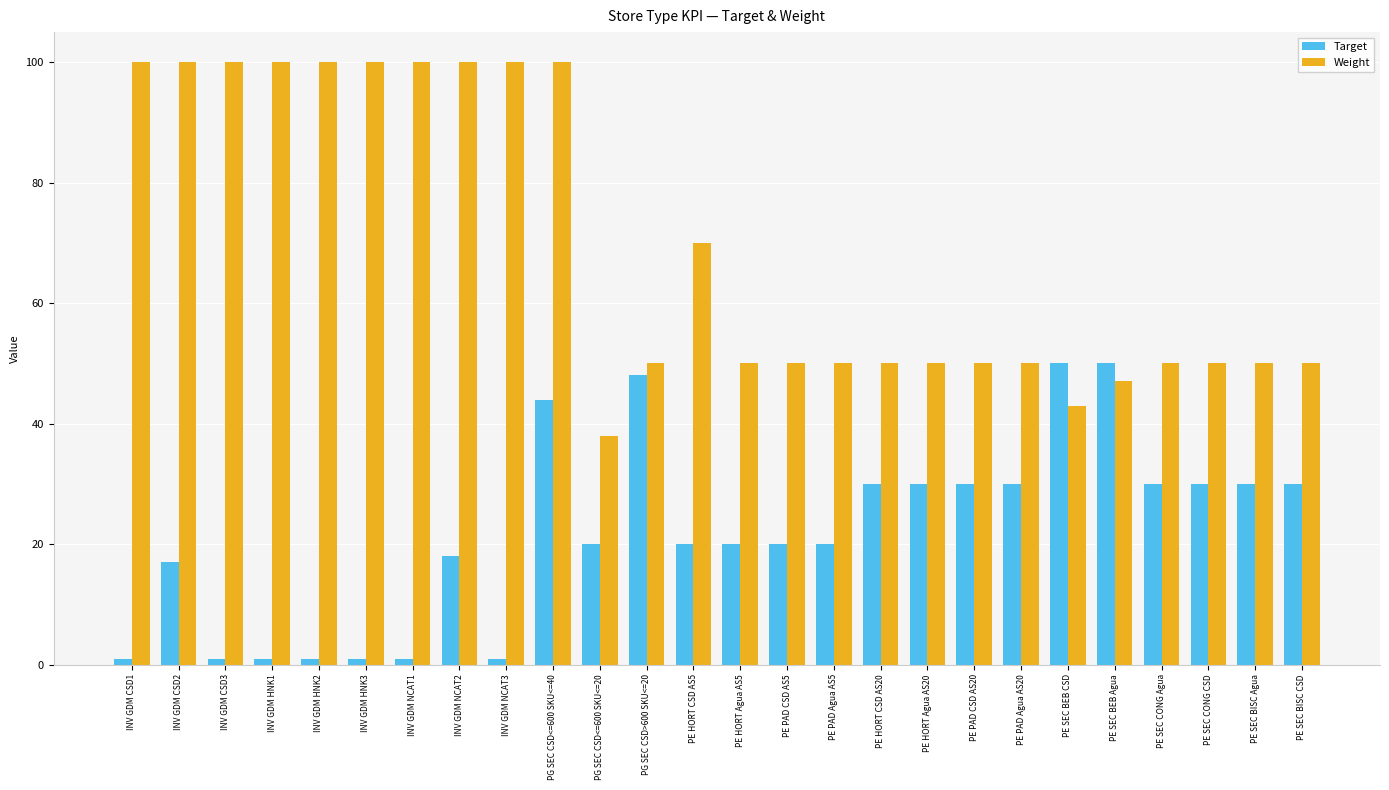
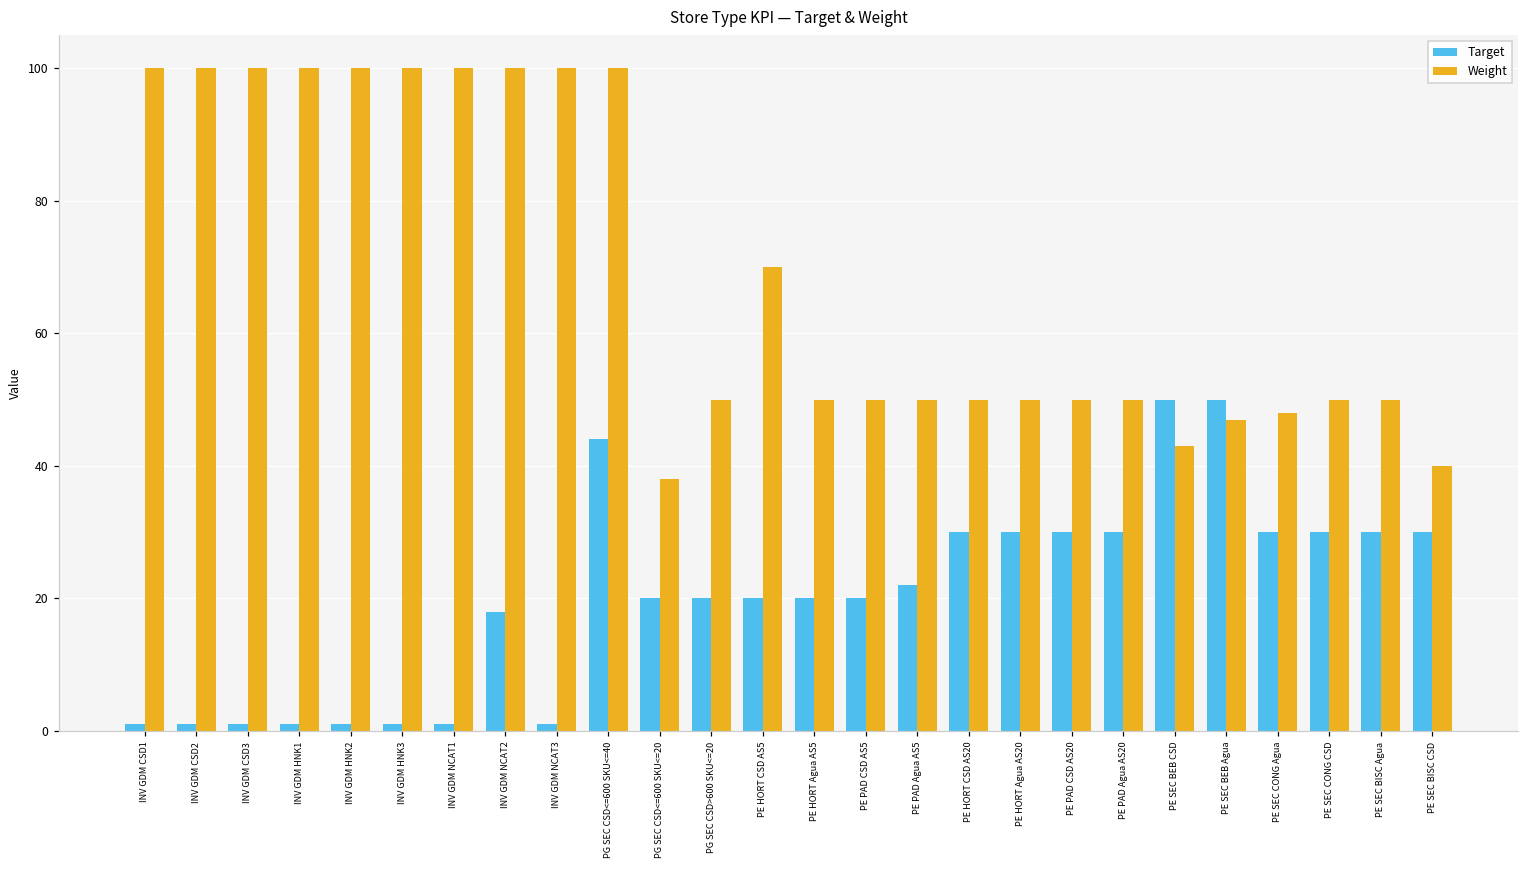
  {
    "Target": {
      "INV GDM CSD1": 1,
-     "INV GDM CSD2": 17,
+     "INV GDM CSD2": 1,
      "INV GDM CSD3": 1,
      "INV GDM HNK1": 1,
      "INV GDM HNK2": 1,
      "INV GDM HNK3": 1,
      "INV GDM NCAT1": 1,
      "INV GDM NCAT2": 18,
      "INV GDM NCAT3": 1,
      "PG SEC CSD<=600 SKU<=40": 44,
      "PG SEC CSD<=600 SKU<=20": 20,
-     "PG SEC CSD>600 SKU<=20": 48,
+     "PG SEC CSD>600 SKU<=20": 20,
      "PE HORT CSD AS5": 20,
      "PE HORT Agua AS5": 20,
      "PE PAD CSD AS5": 20,
-     "PE PAD Agua AS5": 20,
+     "PE PAD Agua AS5": 22,
      "PE HORT CSD AS20": 30,
      "PE HORT Agua AS20": 30,
      "PE PAD CSD AS20": 30,
      "PE PAD Agua AS20": 30,
      "PE SEC BEB CSD": 50,
      "PE SEC BEB Agua": 50,
      "PE SEC CONG Agua": 30,
      "PE SEC CONG CSD": 30,
      "PE SEC BISC Agua": 30,
      "PE SEC BISC CSD": 30
    },
    "Weight": {
      "INV GDM CSD1": 100,
      "INV GDM CSD2": 100,
      "INV GDM CSD3": 100,
      "INV GDM HNK1": 100,
      "INV GDM HNK2": 100,
      "INV GDM HNK3": 100,
      "INV GDM NCAT1": 100,
      "INV GDM NCAT2": 100,
      "INV GDM NCAT3": 100,
      "PG SEC CSD<=600 SKU<=40": 100,
      "PG SEC CSD<=600 SKU<=20": 38,
      "PG SEC CSD>600 SKU<=20": 50,
      "PE HORT CSD AS5": 70,
      "PE HORT Agua AS5": 50,
      "PE PAD CSD AS5": 50,
      "PE PAD Agua AS5": 50,
      "PE HORT CSD AS20": 50,
      "PE HORT Agua AS20": 50,
      "PE PAD CSD AS20": 50,
      "PE PAD Agua AS20": 50,
      "PE SEC BEB CSD": 43,
      "PE SEC BEB Agua": 47,
-     "PE SEC CONG Agua": 50,
+     "PE SEC CONG Agua": 48,
      "PE SEC CONG CSD": 50,
      "PE SEC BISC Agua": 50,
-     "PE SEC BISC CSD": 50
+     "PE SEC BISC CSD": 40
    }
  }
